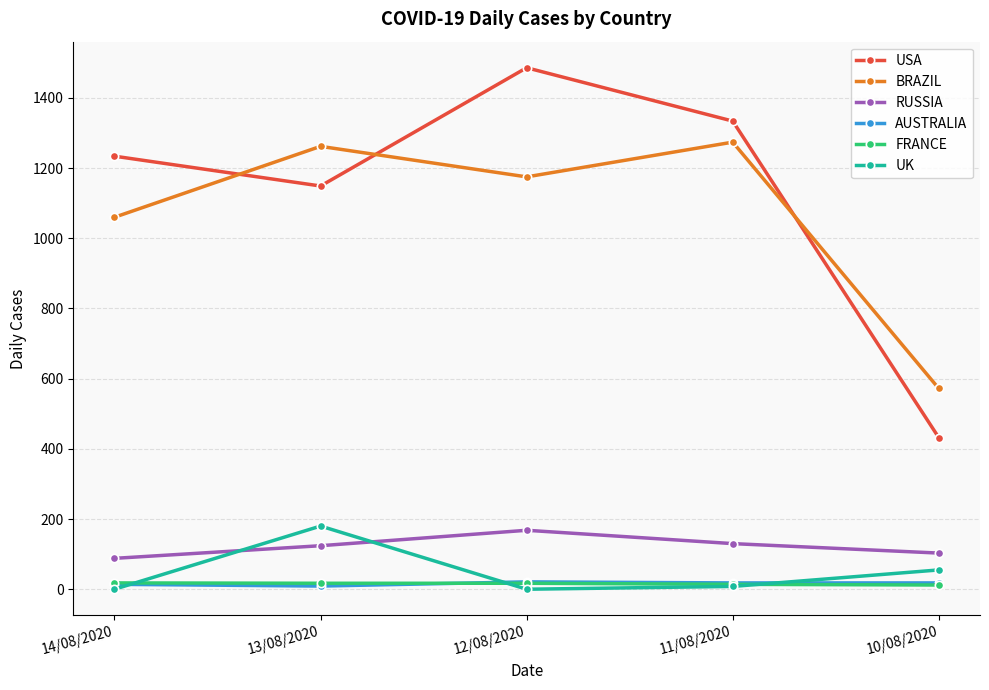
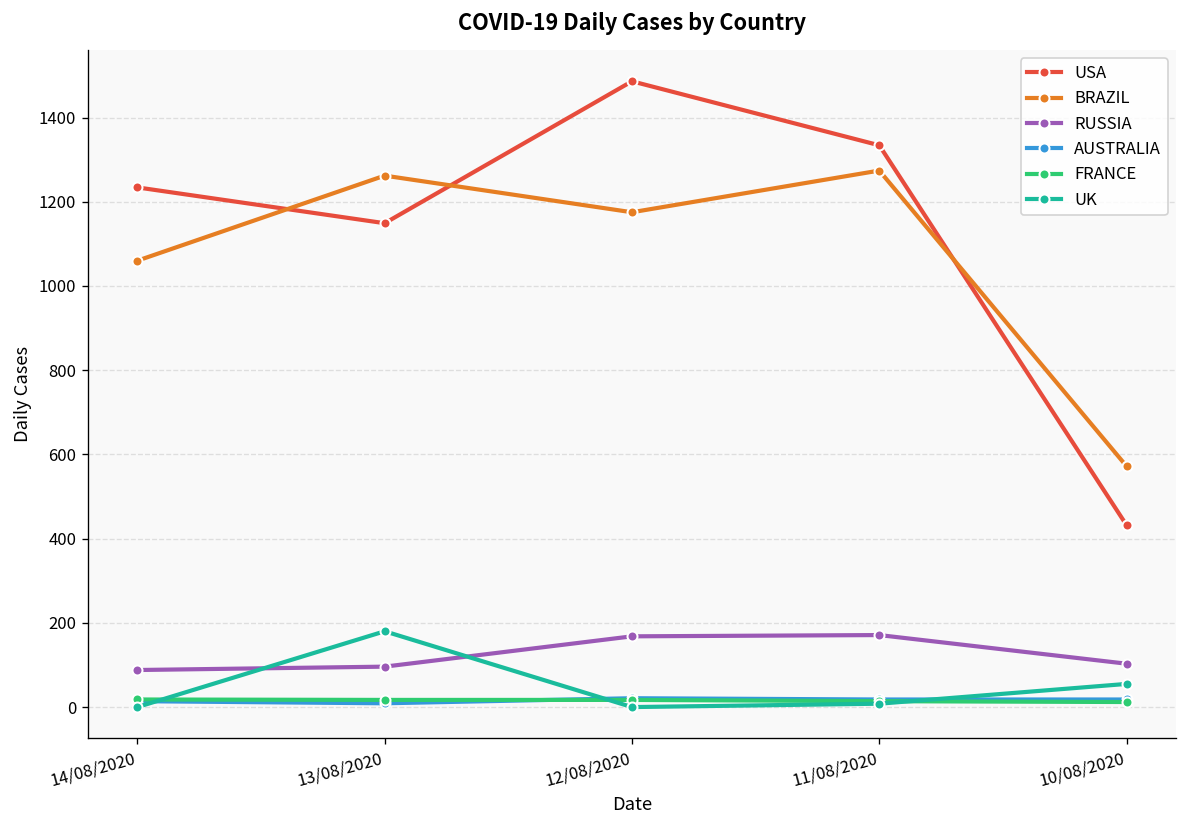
  {
    "RUSSIA": {
      "14/08/2020": 90,
-     "13/08/2020": 120,
+     "13/08/2020": 100,
      "12/08/2020": 170,
-     "11/08/2020": 130,
+     "11/08/2020": 170,
      "10/08/2020": 100
    },
    "AUSTRALIA": {
      "13/08/2020": 10
    }
  }
